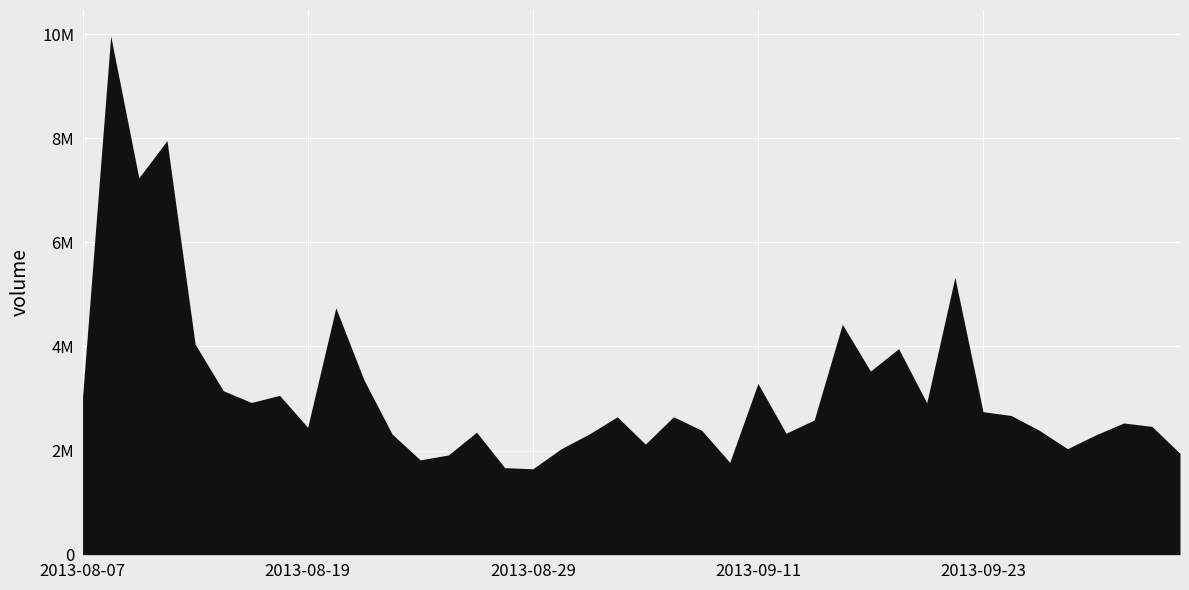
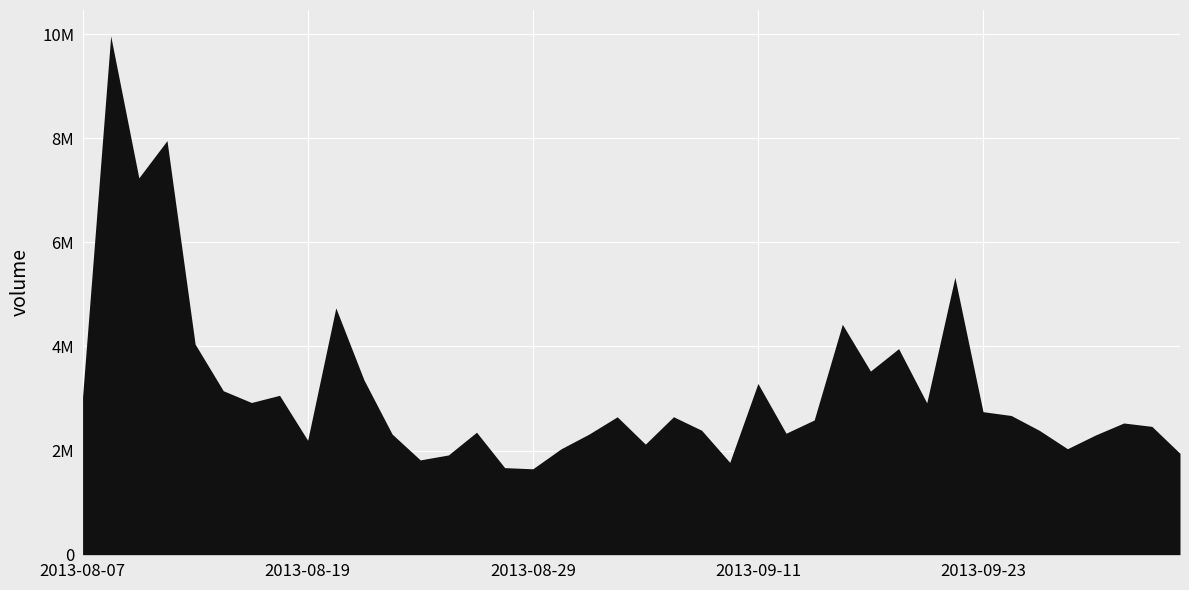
  {
    "2013-08-07": 3000000,
-   "2013-08-19": 2400000,
+   "2013-08-19": 2200000,
    "2013-08-29": 1600000,
    "2013-09-11": 3300000,
    "2013-09-23": 2700000
  }
